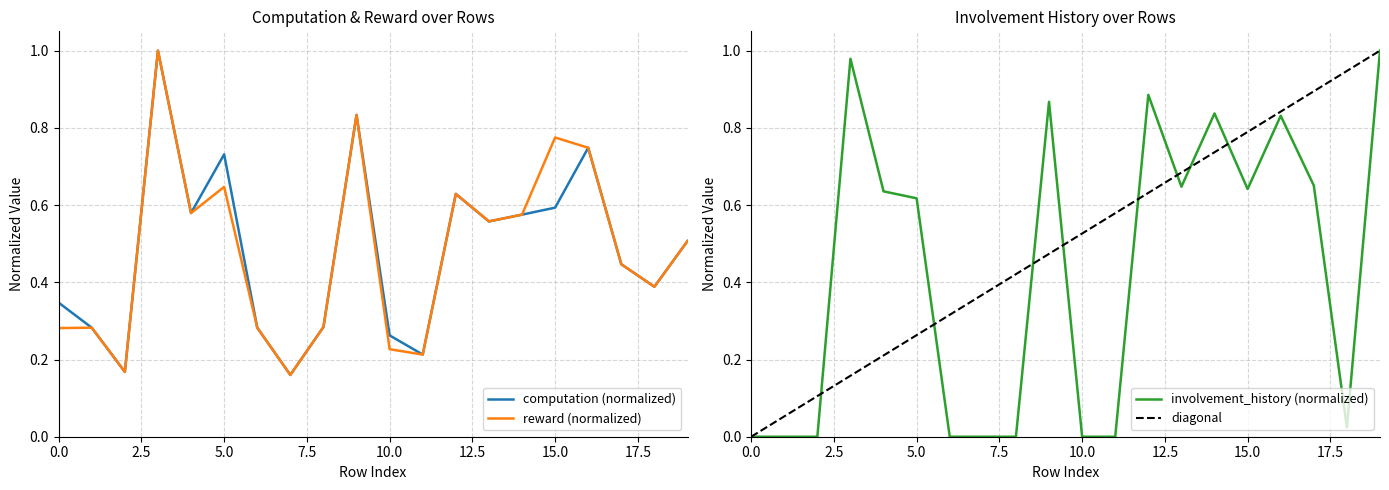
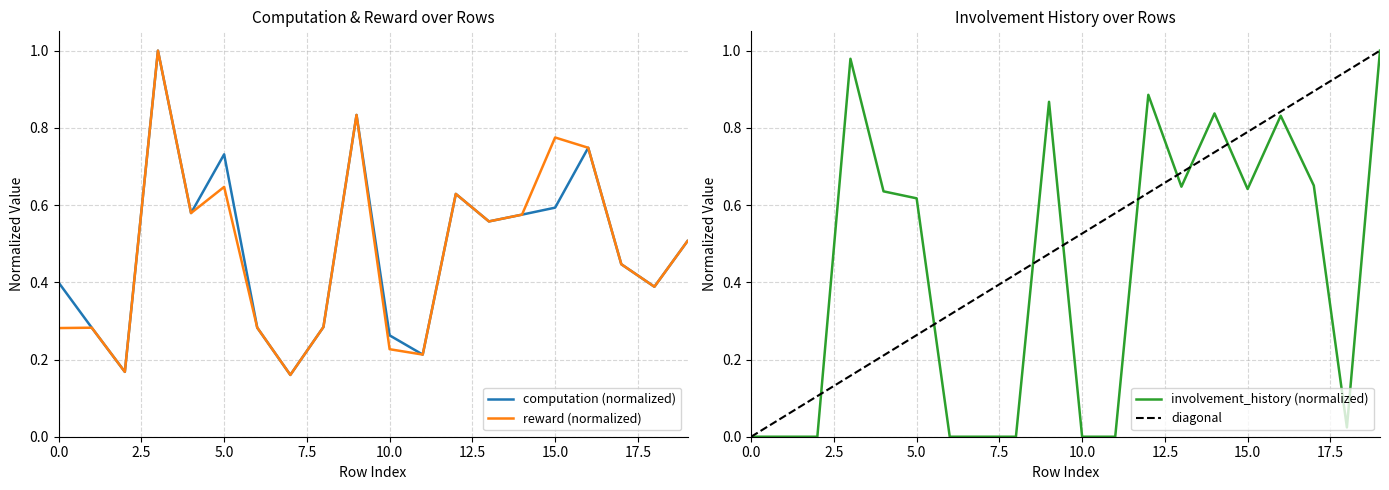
  {
    "Computation & Reward over Rows": {
      "computation (normalized)": {
-       "0.0": 0.35,
+       "0.0": 0.40,
        "5.0": 0.73,
        "10.0": 0.26,
        "15.0": 0.59
      },
      "reward (normalized)": {
        "0.0": 0.28,
        "5.0": 0.65,
        "10.0": 0.23,
        "15.0": 0.78
      }
    },
    "Involvement History over Rows": {
      "involvement_history (normalized)": {
        "5.0": 0.62,
        "10.0": 0.00,
        "15.0": 0.64
      }
    }
  }
